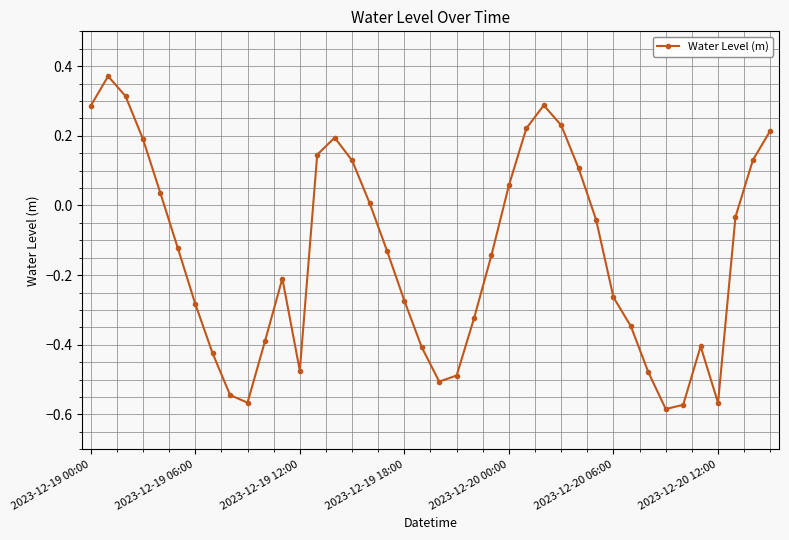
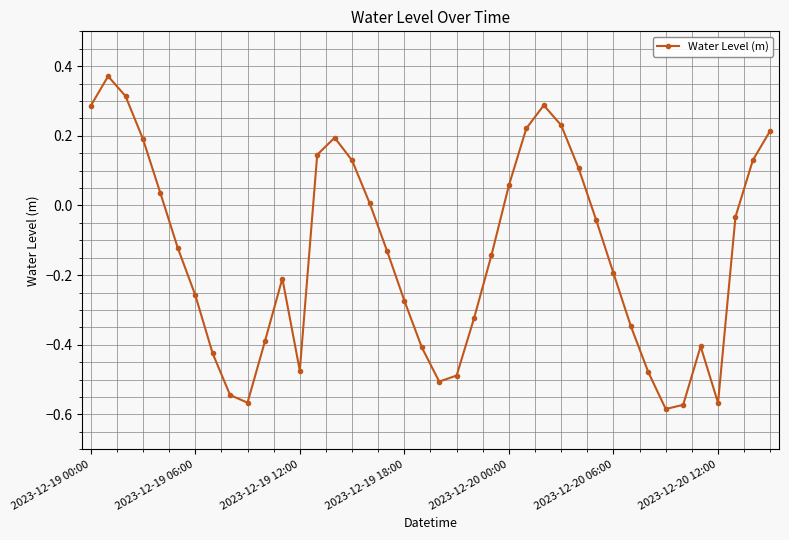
  {
    "2023-12-19 00:00": 0.29,
-   "2023-12-19 06:00": -0.28,
+   "2023-12-19 06:00": -0.26,
    "2023-12-19 12:00": -0.47,
    "2023-12-19 18:00": -0.27,
    "2023-12-20 00:00": 0.06,
-   "2023-12-20 06:00": -0.26,
+   "2023-12-20 06:00": -0.19,
    "2023-12-20 12:00": -0.57
  }
